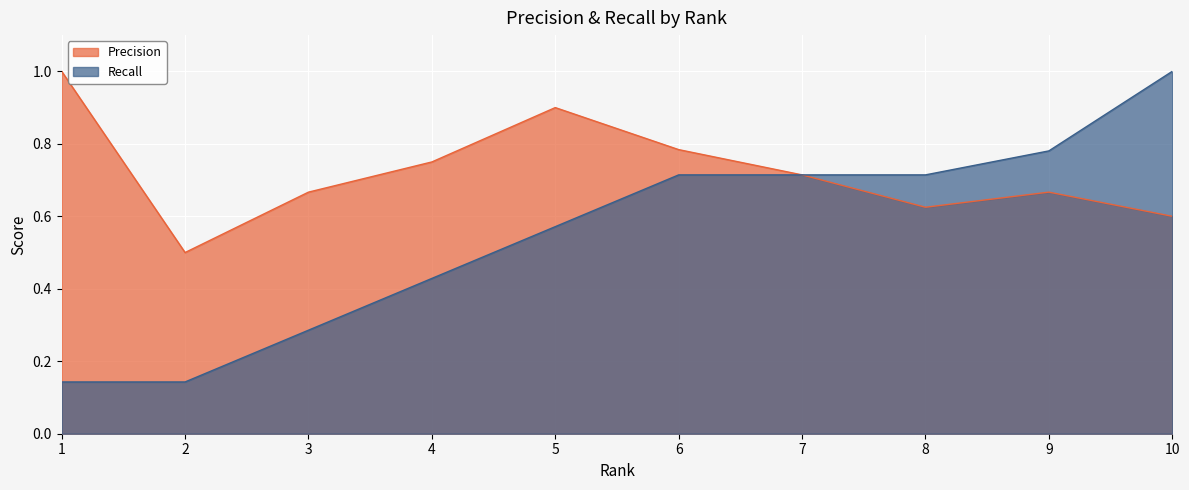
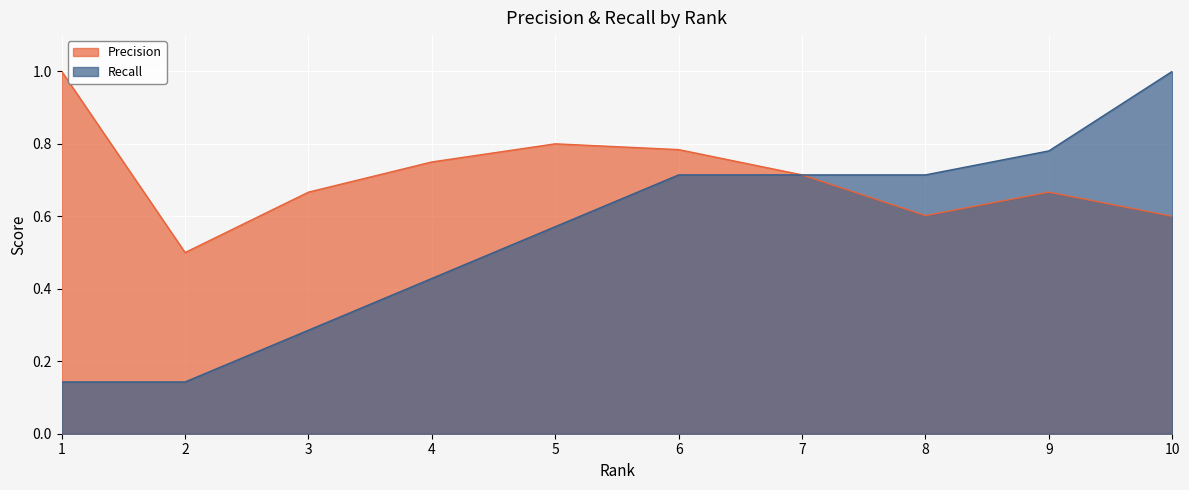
  {
    "Precision": {
      "1": 1.00,
      "2": 0.50,
      "3": 0.67,
      "4": 0.75,
-     "5": 0.9,
+     "5": 0.8,
      "6": 0.78,
-     "8": 0.63,
+     "8": 0.60,
      "9": 0.67,
      "10": 0.60
    },
    "Recall": {
      "1": 0.14,
      "2": 0.14,
      "3": 0.29,
      "4": 0.43,
      "5": 0.57,
      "6": 0.71,
      "8": 0.71,
      "9": 0.78,
      "10": 1.00
    }
  }
